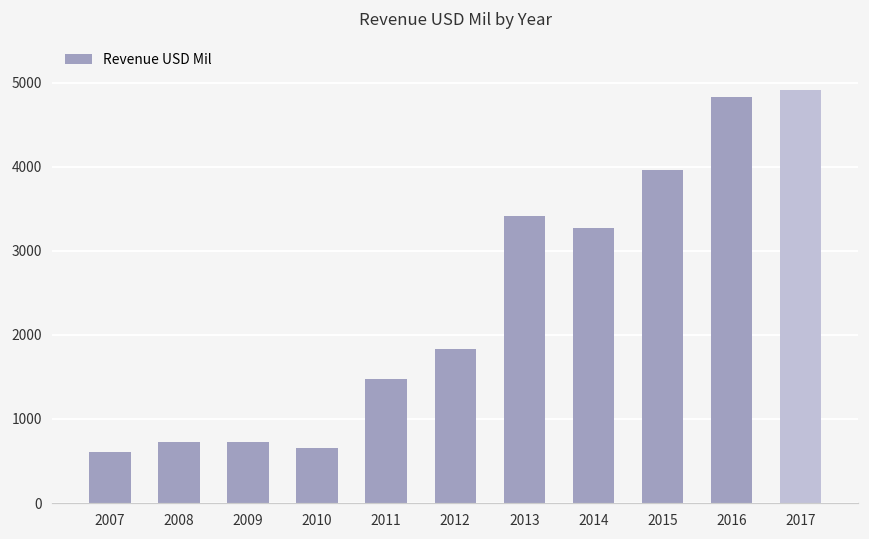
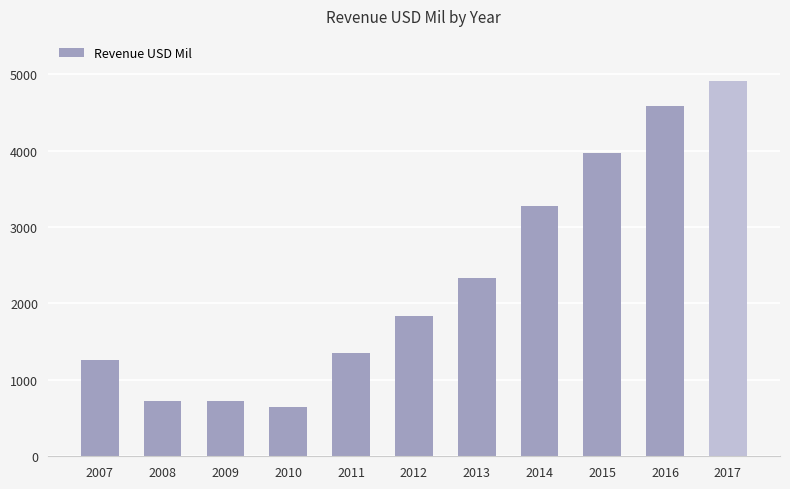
  {
-   "2007": 600,
+   "2007": 1300,
    "2008": 700,
    "2009": 700,
    "2010": 600,
-   "2011": 1500,
+   "2011": 1400,
    "2012": 1800,
-   "2013": 3400,
+   "2013": 2300,
    "2014": 3300,
    "2015": 4000,
-   "2016": 4800,
+   "2016": 4600,
    "2017": 4900
  }
